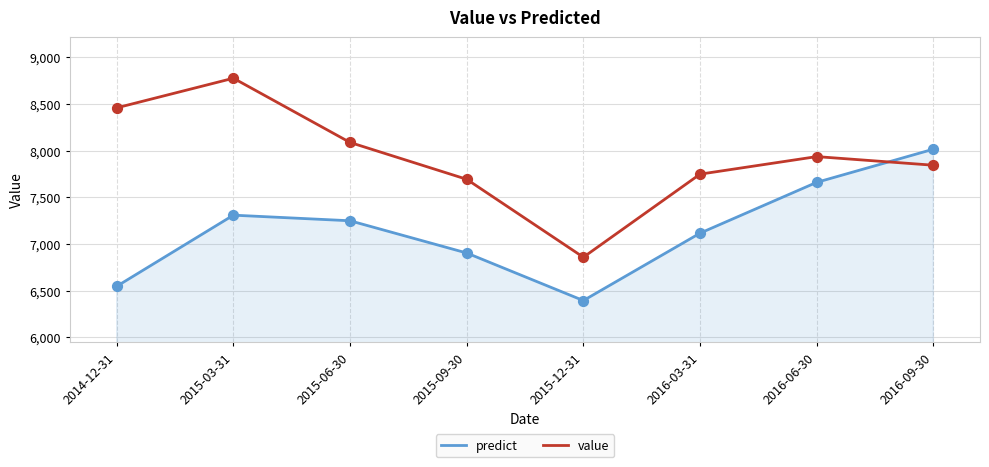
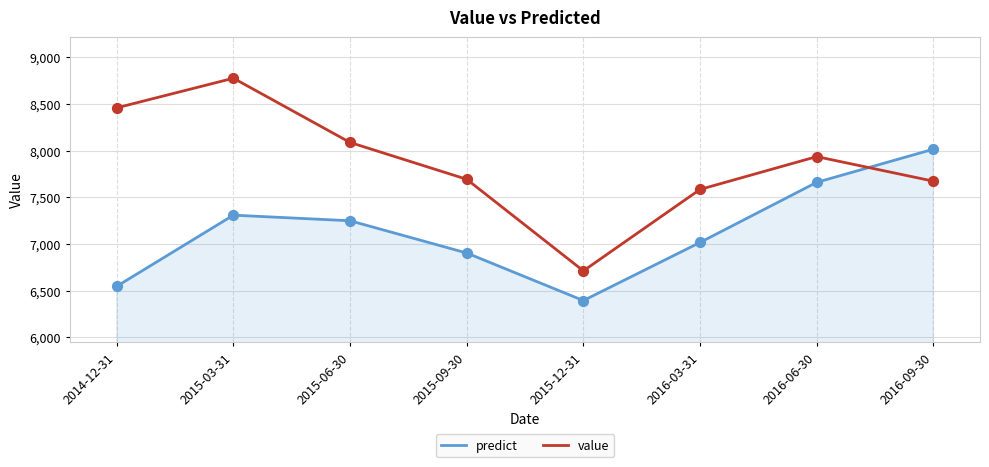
  {
    "predict": {
      "2014-12-31": "6,500",
      "2015-03-31": "7,300",
      "2015-06-30": "7,200",
      "2015-09-30": "6,900",
      "2015-12-31": "6,400",
-     "2016-03-31": "7,100",
+     "2016-03-31": "7,000",
      "2016-06-30": "7,700",
      "2016-09-30": "8,000"
    },
    "value": {
      "2014-12-31": "8,500",
      "2015-03-31": "8,800",
      "2015-06-30": "8,100",
      "2015-09-30": "7,700",
-     "2015-12-31": "6,900",
-     "2016-03-31": "7,700",
+     "2015-12-31": "6,700",
+     "2016-03-31": "7,600",
      "2016-06-30": "7,900",
-     "2016-09-30": "7,800"
+     "2016-09-30": "7,700"
    }
  }
